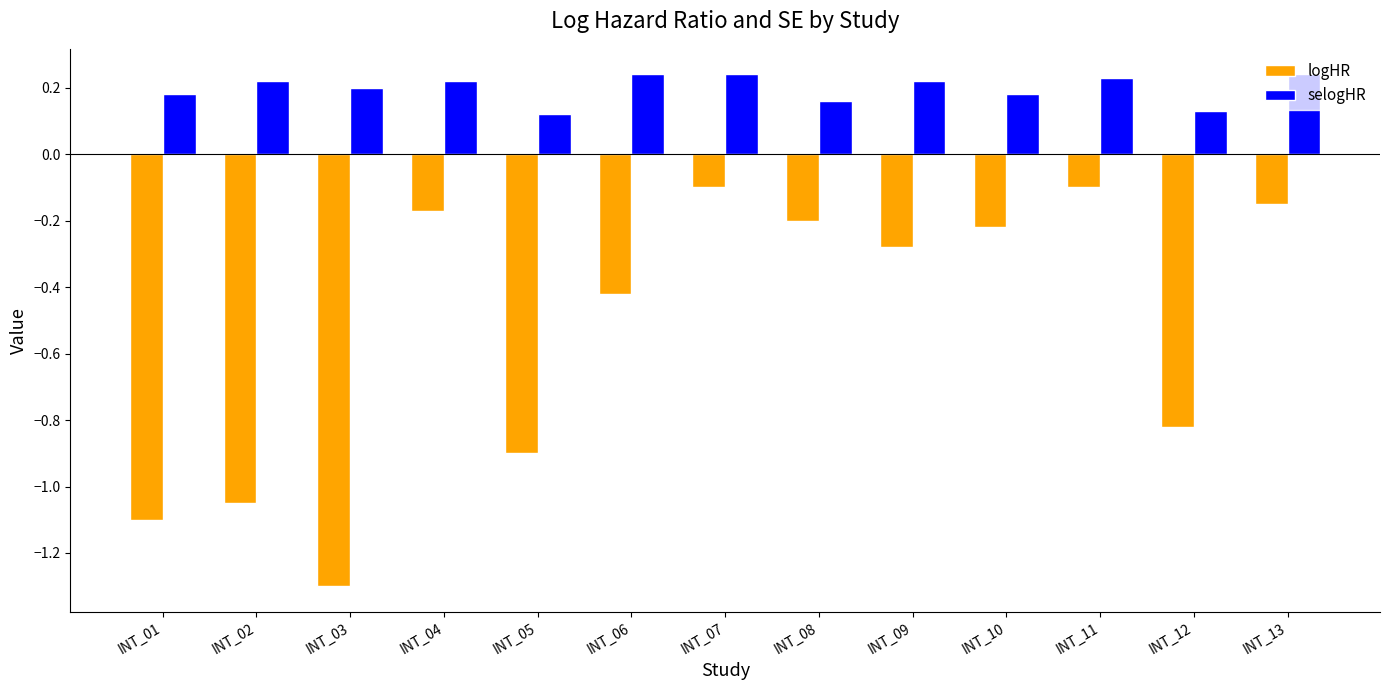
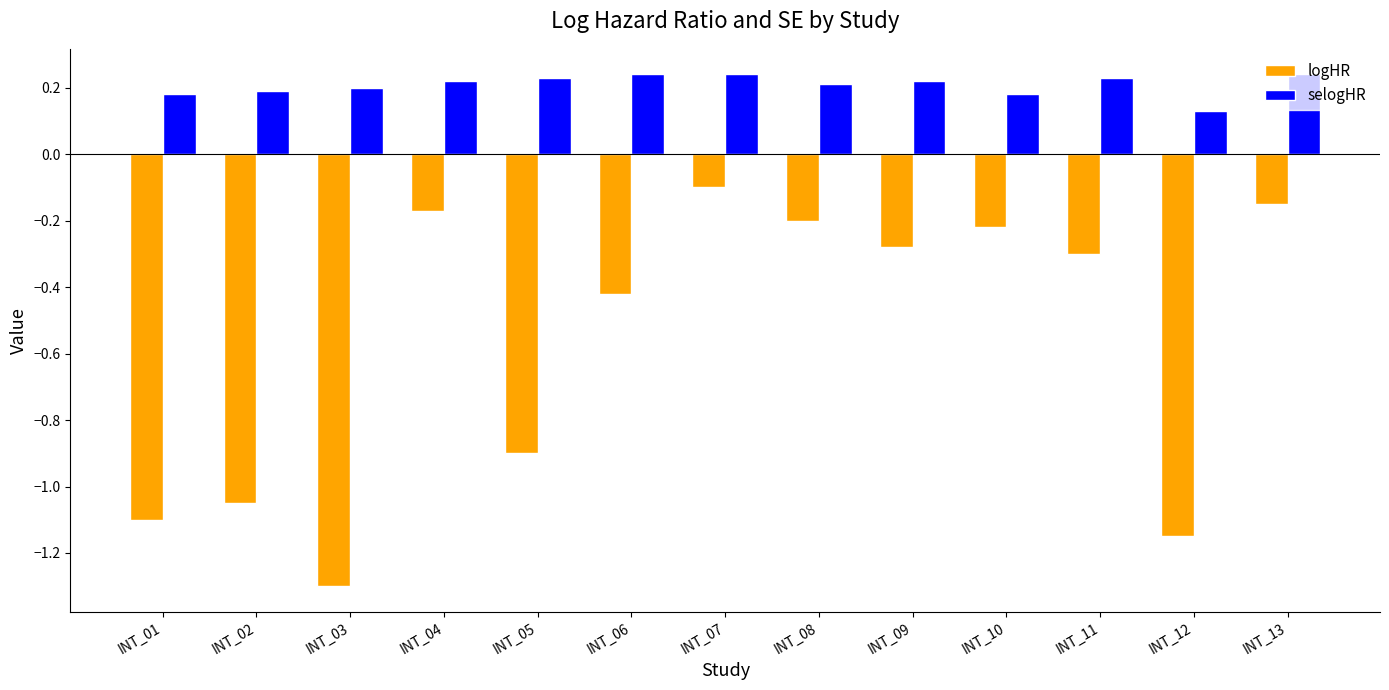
  {
    "logHR": {
      "INT_01": -1.10,
      "INT_02": -1.05,
      "INT_03": -1.30,
      "INT_04": -0.17,
      "INT_05": -0.90,
      "INT_06": -0.42,
      "INT_07": -0.10,
      "INT_08": -0.20,
      "INT_09": -0.28,
      "INT_10": -0.22,
-     "INT_11": -0.1,
-     "INT_12": -0.82,
+     "INT_11": -0.3,
+     "INT_12": -1.15,
      "INT_13": -0.15
    },
    "selogHR": {
      "INT_01": 0.18,
-     "INT_02": 0.22,
+     "INT_02": 0.19,
      "INT_03": 0.20,
      "INT_04": 0.22,
-     "INT_05": 0.12,
+     "INT_05": 0.23,
      "INT_06": 0.24,
      "INT_07": 0.24,
-     "INT_08": 0.16,
+     "INT_08": 0.21,
      "INT_09": 0.22,
      "INT_10": 0.18,
      "INT_11": 0.23,
      "INT_12": 0.13
    }
  }
